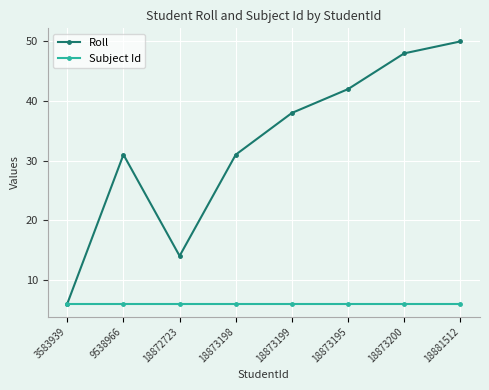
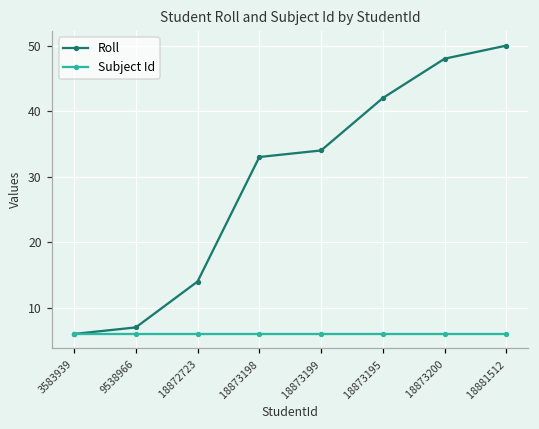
  {
    "Roll": {
-     "9538966": 31,
+     "9538966": 7,
      "18872723": 14,
-     "18873198": 31,
-     "18873199": 38,
+     "18873198": 33,
+     "18873199": 34,
      "18873195": 42,
      "18873200": 48,
      "18881512": 50
    },
    "Subject Id": {
      "9538966": 6,
      "18872723": 6,
      "18873198": 6,
      "18873199": 6,
      "18873195": 6,
      "18873200": 6,
      "18881512": 6
    }
  }
